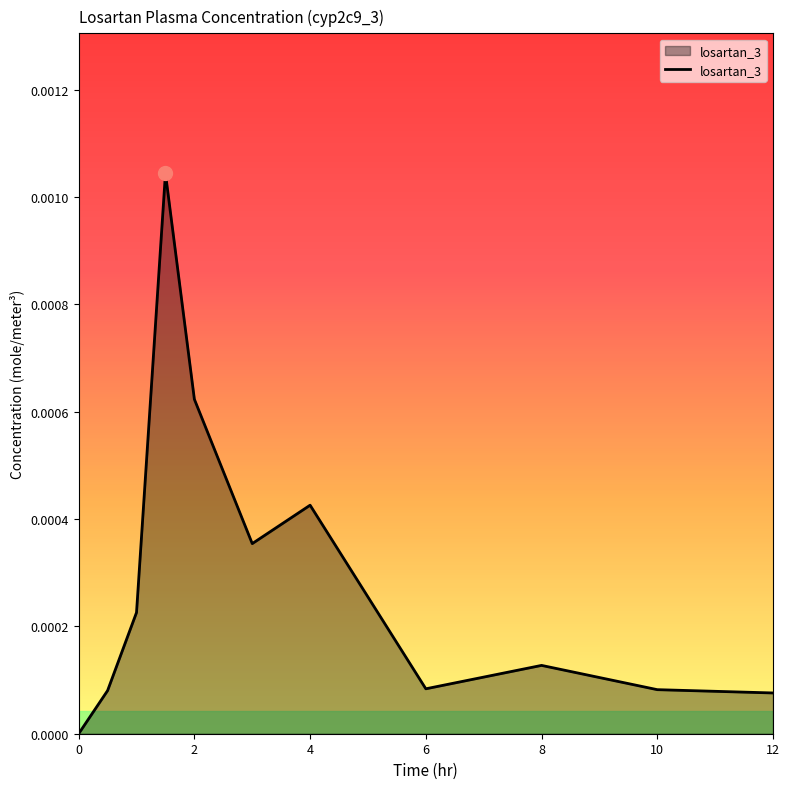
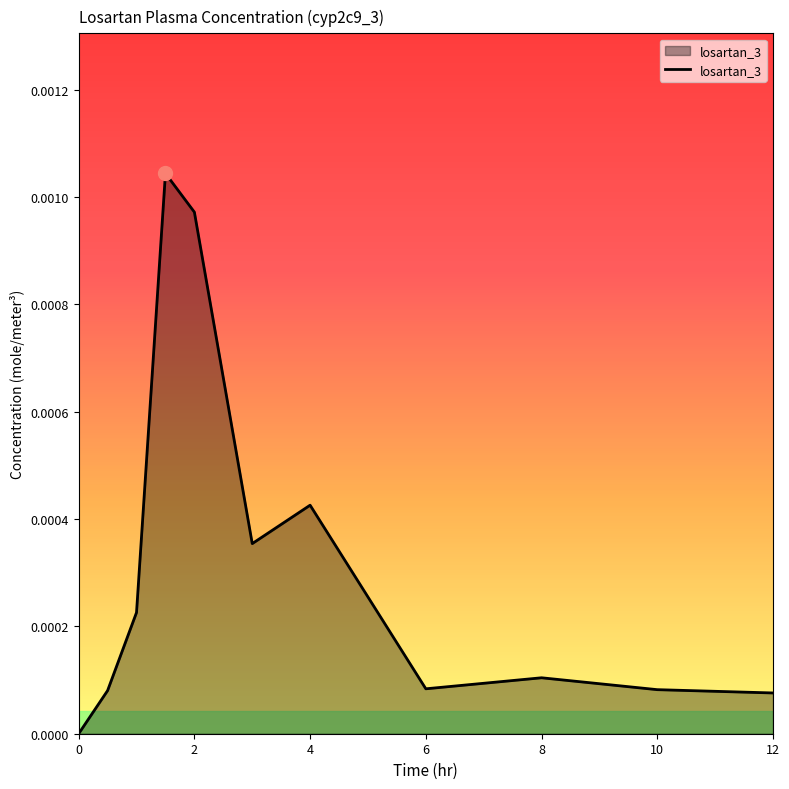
  {
    "losartan_3": {
-     "2": 0.00062,
+     "2": 0.00097,
      "4": 0.00043,
      "6": 0.00008,
-     "8": 0.00013,
+     "8": 0.00010,
      "10": 0.00008,
      "12": 0.00008
    }
  }
